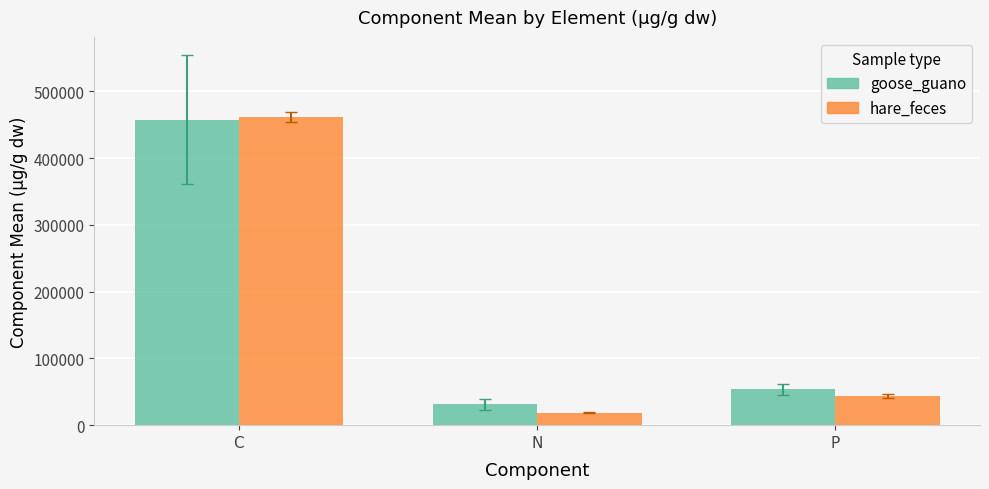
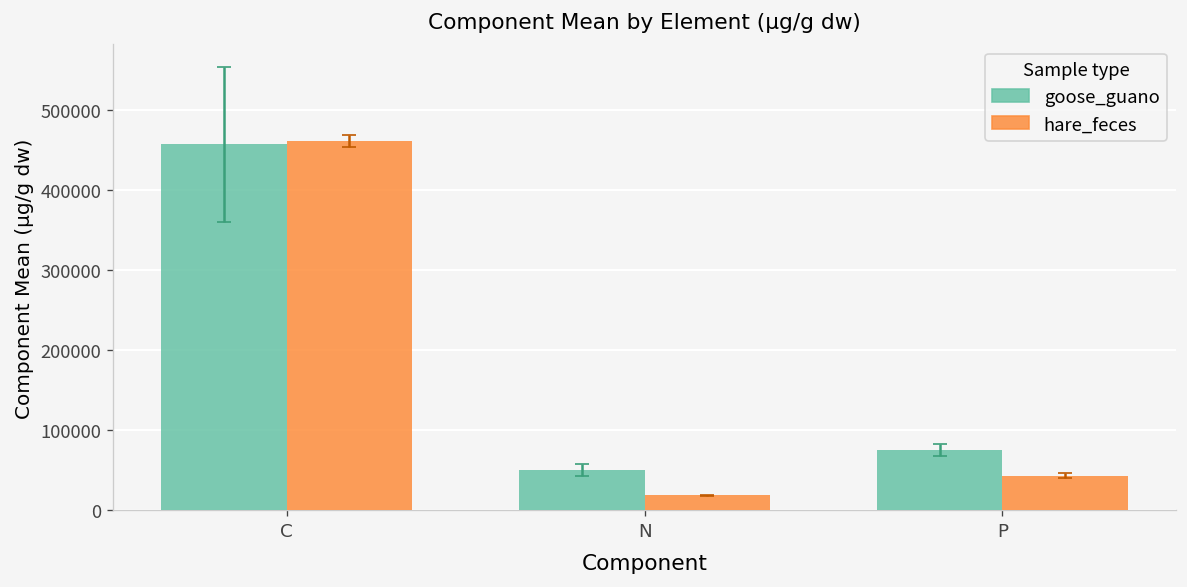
  {
    "goose_guano": {
      "C": 460000,
-     "N": 30000,
-     "P": 50000
+     "N": 50000,
+     "P": 80000
    },
    "hare_feces": {
      "C": 460000,
      "N": 20000,
      "P": 40000
    }
  }
